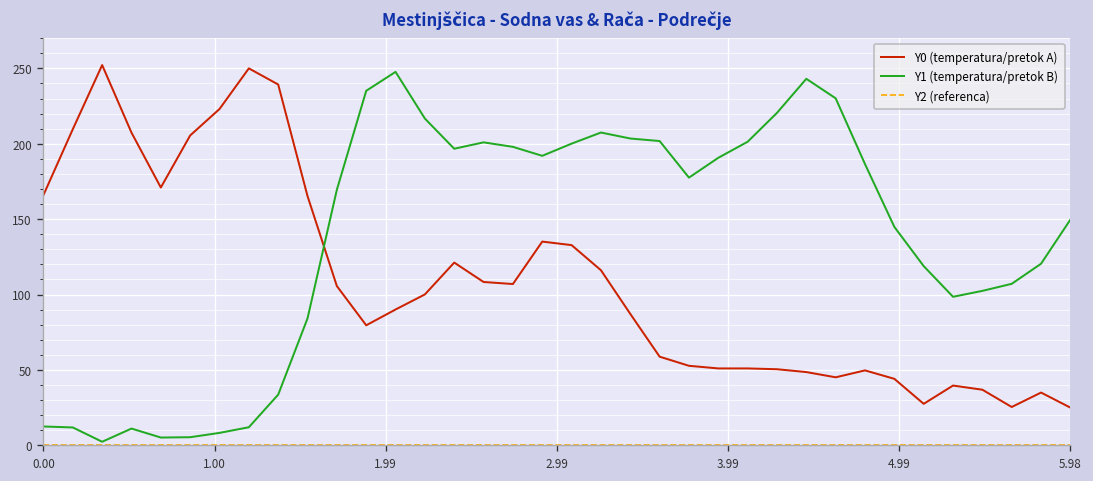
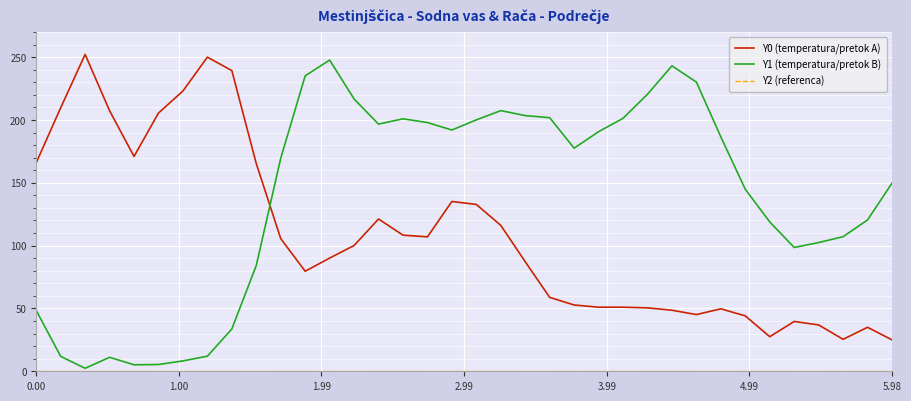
  {
    "Y0 (temperatura/pretok A)": {
      "0.00": 166,
      "5.98": 25
    },
    "Y1 (temperatura/pretok B)": {
-     "0.00": 13,
+     "0.00": 48,
      "5.98": 150
    },
    "Y2 (referenca)": {
      "0.00": 0,
      "5.98": 0
    }
  }
